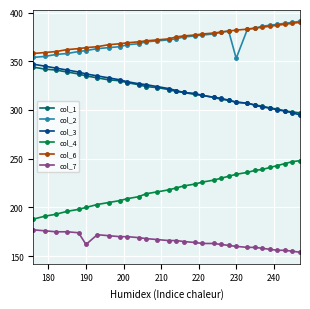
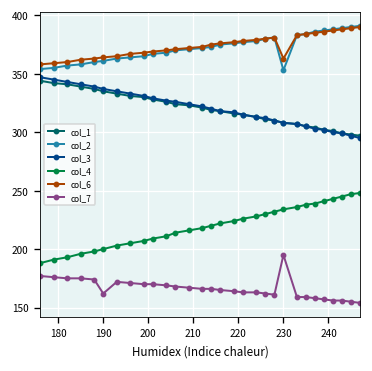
  {
    "col_2": {
      "190": 360,
      "230": 350
    },
    "col_6": {
      "190": 360,
-     "230": 380
+     "230": 360
    },
    "col_7": {
      "190": 160,
-     "230": 160
+     "230": 200
    }
  }
